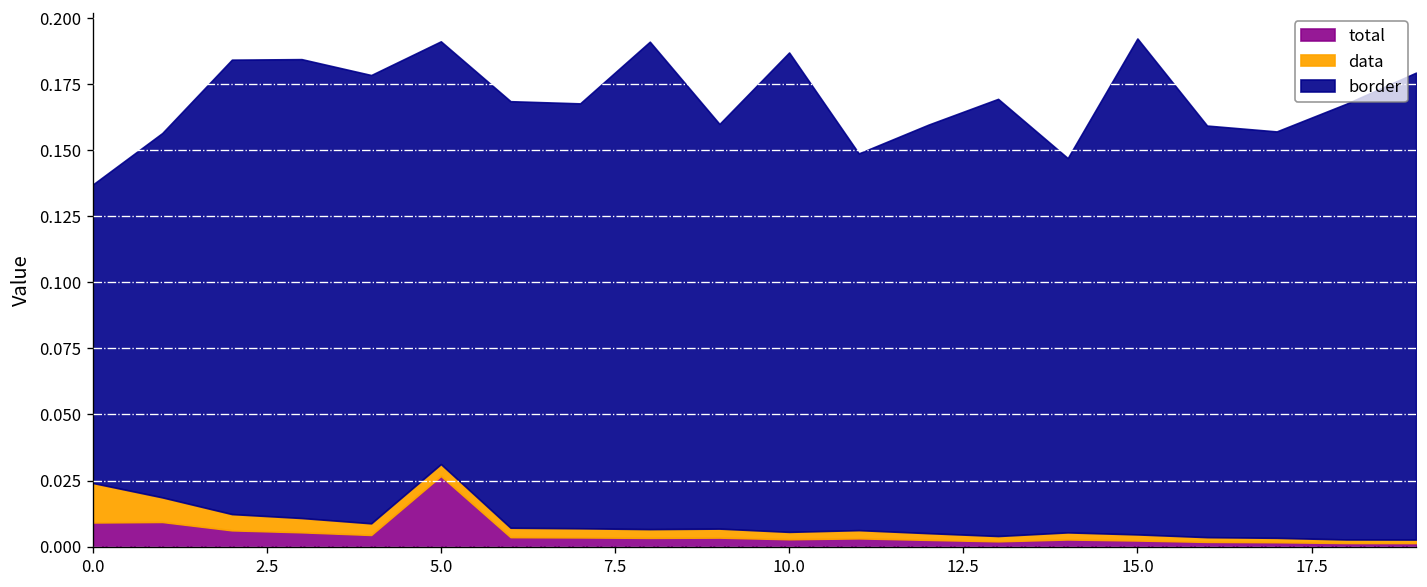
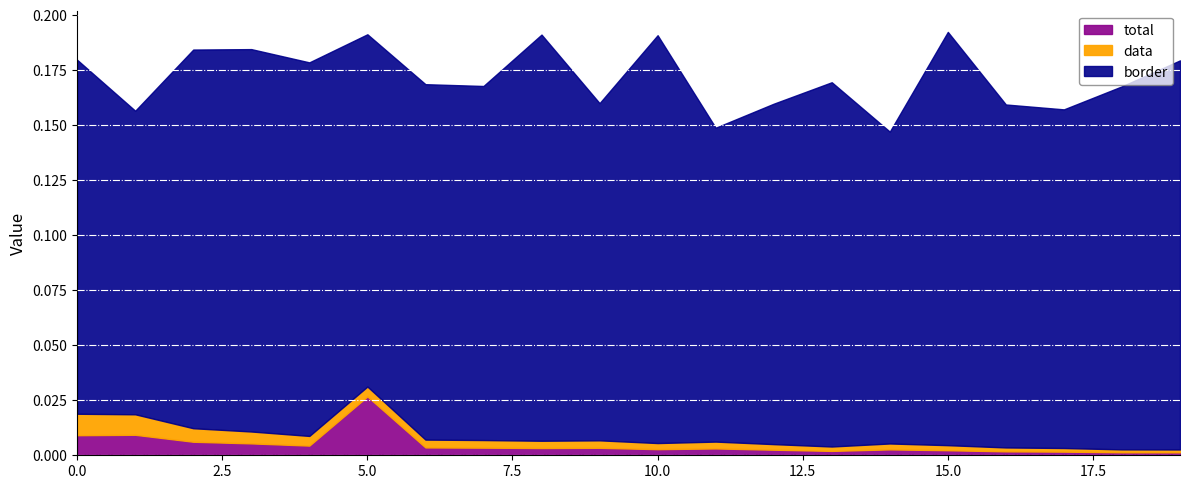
  {
    "total": {
      "0.0": 0.009,
      "5.0": 0.027,
      "10.0": 0.003,
      "15.0": 0.002
    },
    "data": {
-     "0.0": 0.015,
+     "0.0": 0.010,
      "5.0": 0.004,
      "10.0": 0.003,
      "15.0": 0.002
    },
    "border": {
-     "0.0": 0.113,
+     "0.0": 0.161,
      "5.0": 0.160,
-     "10.0": 0.181,
+     "10.0": 0.185,
      "15.0": 0.188
    }
  }
